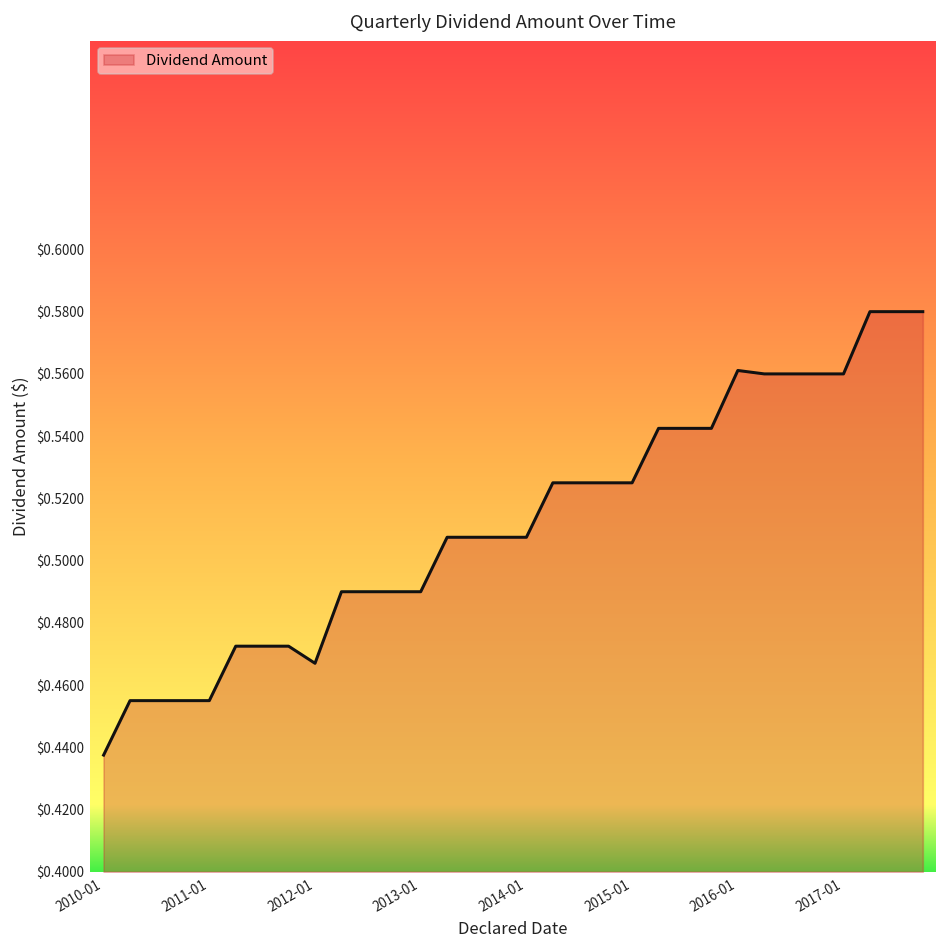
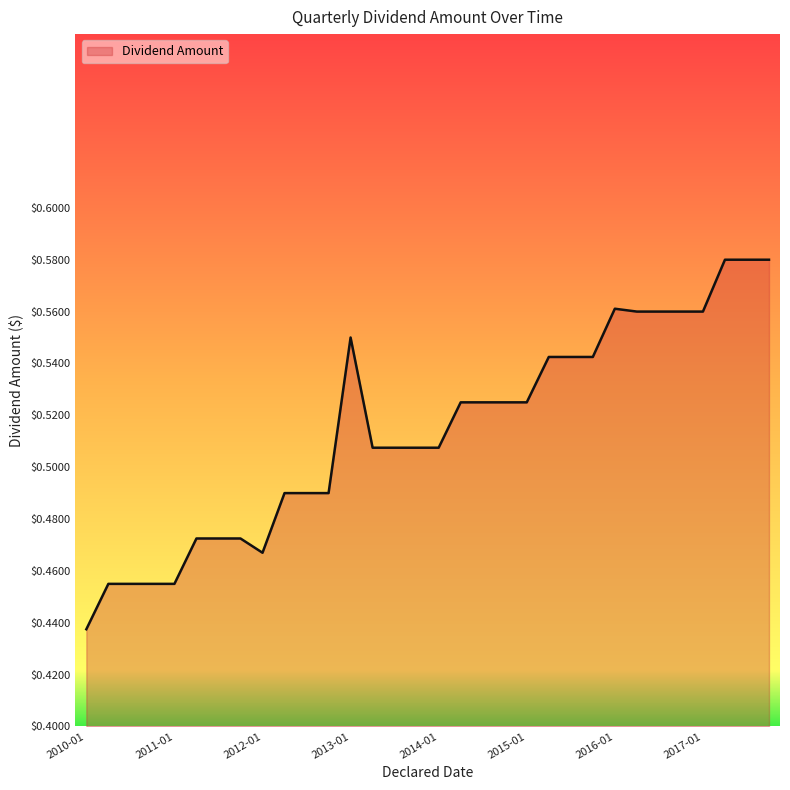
  {
    "2010-01": "$0.438",
    "2011-01": "$0.455",
    "2012-01": "$0.467",
-   "2013-01": "$0.49",
+   "2013-01": "$0.55",
    "2014-01": "$0.508",
    "2015-01": "$0.525",
    "2016-01": "$0.561",
    "2017-01": "$0.56"
  }
